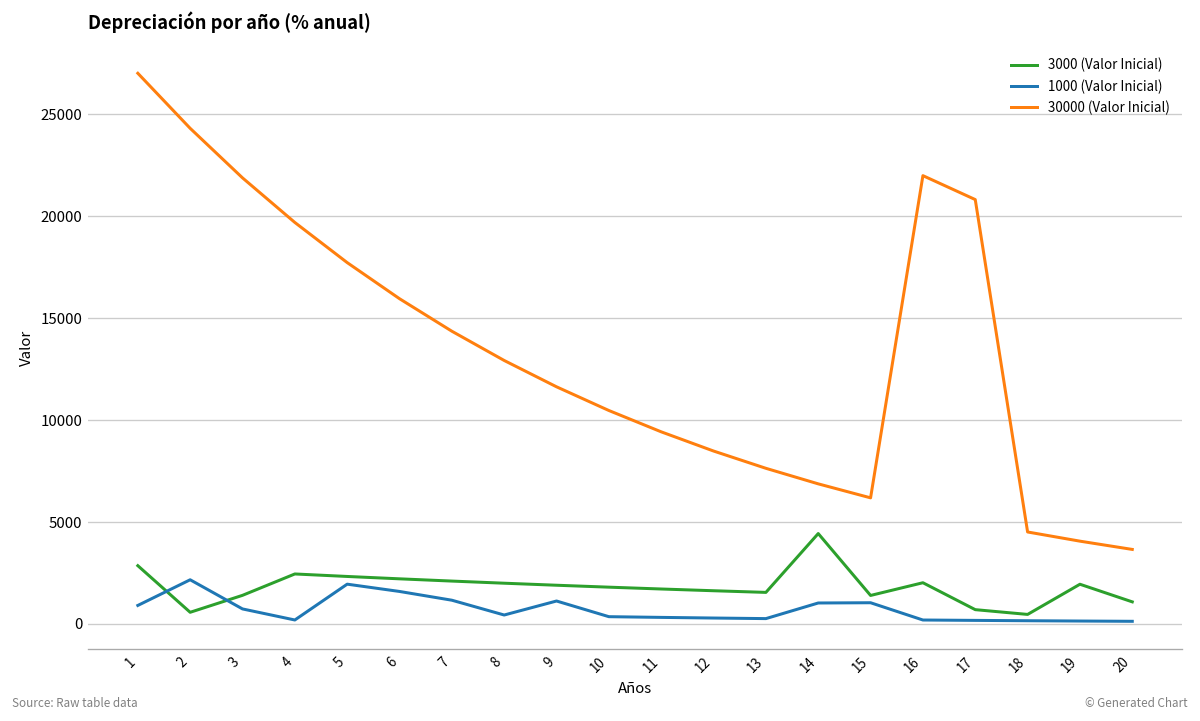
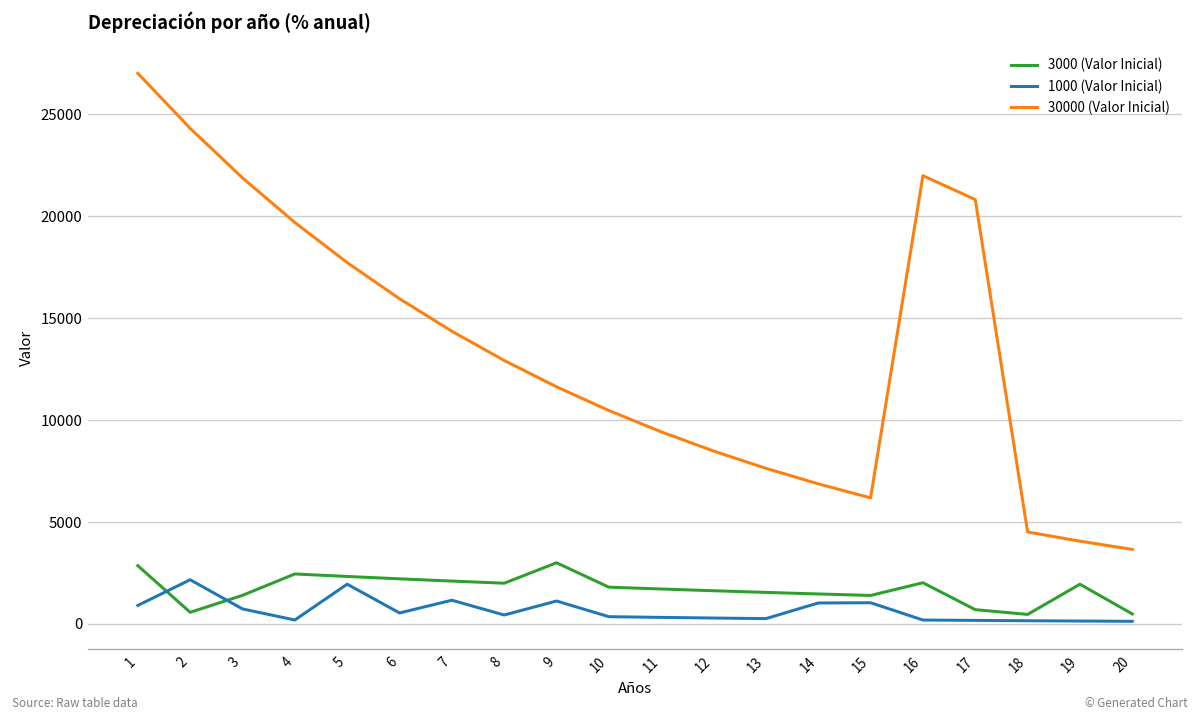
  {
    "3000 (Valor Inicial)": {
      "1": 2900,
      "2": 600,
      "3": 1400,
      "4": 2400,
      "5": 2300,
      "6": 2200,
      "7": 2100,
      "8": 2000,
-     "9": 1900,
+     "9": 3000,
      "10": 1800,
      "11": 1700,
      "12": 1600,
      "13": 1500,
-     "14": 4400,
+     "14": 1500,
      "15": 1400,
      "16": 2000,
      "17": 700,
      "18": 500,
      "19": 1900,
-     "20": 1100
+     "20": 500
    },
    "1000 (Valor Inicial)": {
      "1": 900,
      "2": 2200,
      "3": 700,
      "4": 200,
      "5": 1900,
-     "6": 1600,
+     "6": 500,
      "7": 1200,
      "8": 400,
      "9": 1100,
      "10": 300,
      "11": 300,
      "12": 300,
      "13": 300,
      "14": 1000,
      "15": 1000,
      "16": 200,
      "17": 200,
      "18": 200,
      "19": 100,
      "20": 100
    },
    "30000 (Valor Inicial)": {
      "1": 27000,
      "2": 24300,
      "3": 21900,
      "4": 19700,
      "5": 17700,
      "6": 15900,
      "7": 14300,
      "8": 12900,
      "9": 11600,
      "10": 10500,
      "11": 9400,
      "12": 8500,
      "13": 7600,
      "14": 6900,
      "15": 6200,
      "16": 22000,
      "17": 20800,
      "18": 4500,
      "19": 4100,
      "20": 3600
    }
  }
